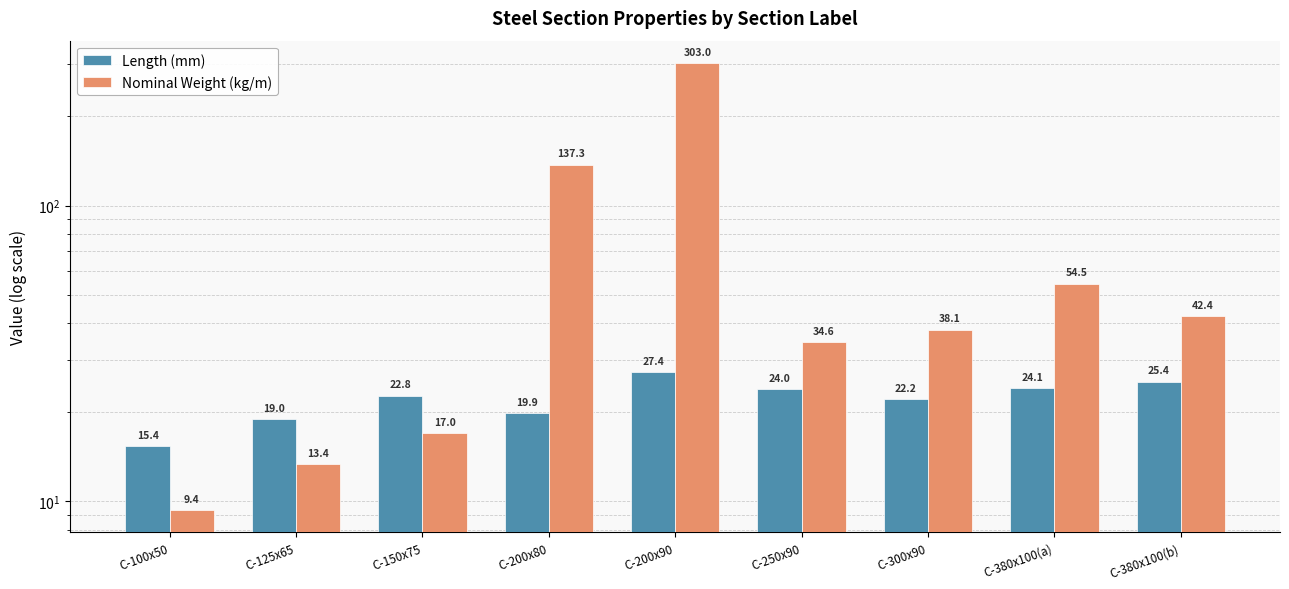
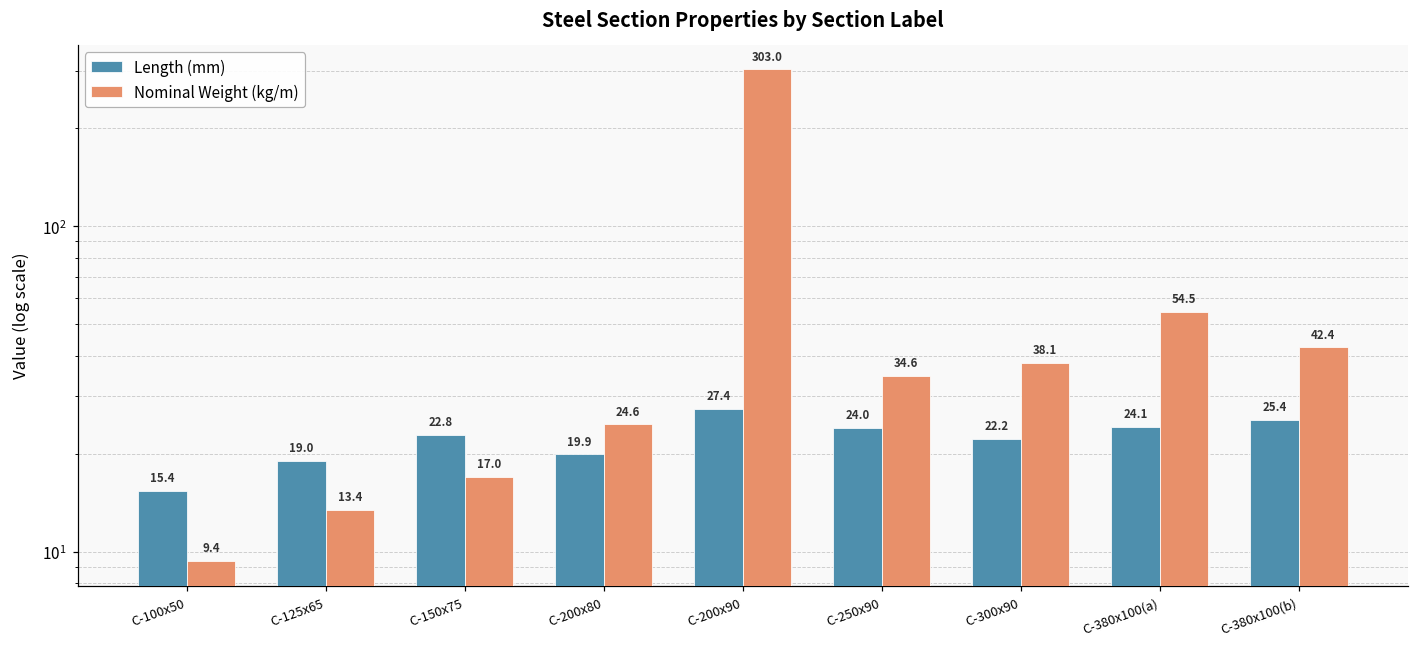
  {
    "Length (mm)": {
      "C-100x50": 15.4,
      "C-125x65": 19.0,
      "C-150x75": 22.8,
      "C-200x80": 19.9,
      "C-200x90": 27.4,
      "C-250x90": 24.0,
      "C-300x90": 22.2,
      "C-380x100(a)": 24.1,
      "C-380x100(b)": 25.4
    },
    "Nominal Weight (kg/m)": {
      "C-100x50": 9.4,
      "C-125x65": 13.4,
      "C-150x75": 17.0,
-     "C-200x80": 137.3,
+     "C-200x80": 24.6,
      "C-200x90": 303.0,
      "C-250x90": 34.6,
      "C-300x90": 38.1,
      "C-380x100(a)": 54.5,
      "C-380x100(b)": 42.4
    }
  }
